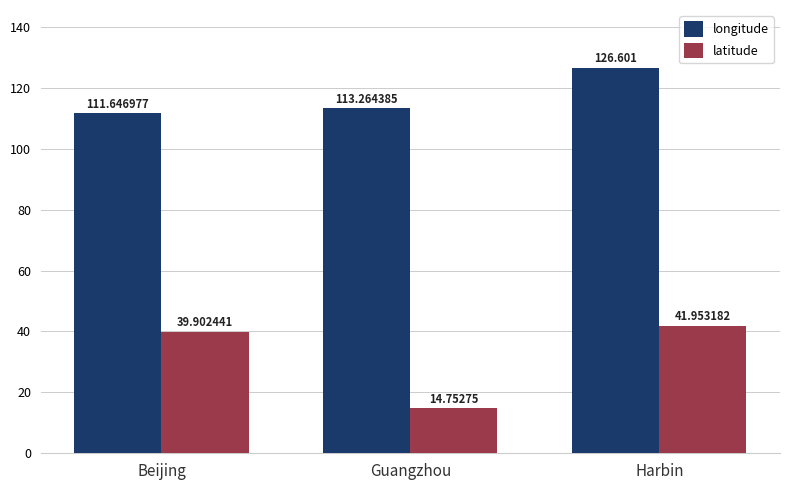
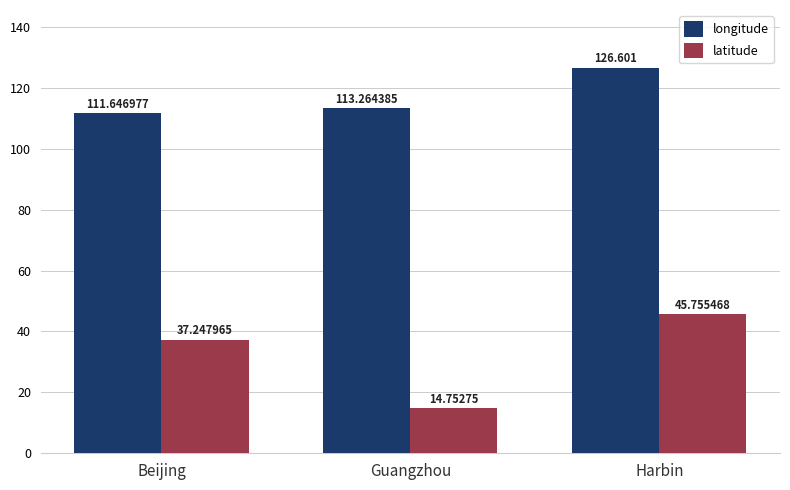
  {
    "longitude": {
      "Beijing": 111.646977,
      "Guangzhou": 113.264385,
      "Harbin": 126.601
    },
    "latitude": {
-     "Beijing": 39.902441,
+     "Beijing": 37.247965,
      "Guangzhou": 14.75275,
-     "Harbin": 41.953182
+     "Harbin": 45.755468
    }
  }
